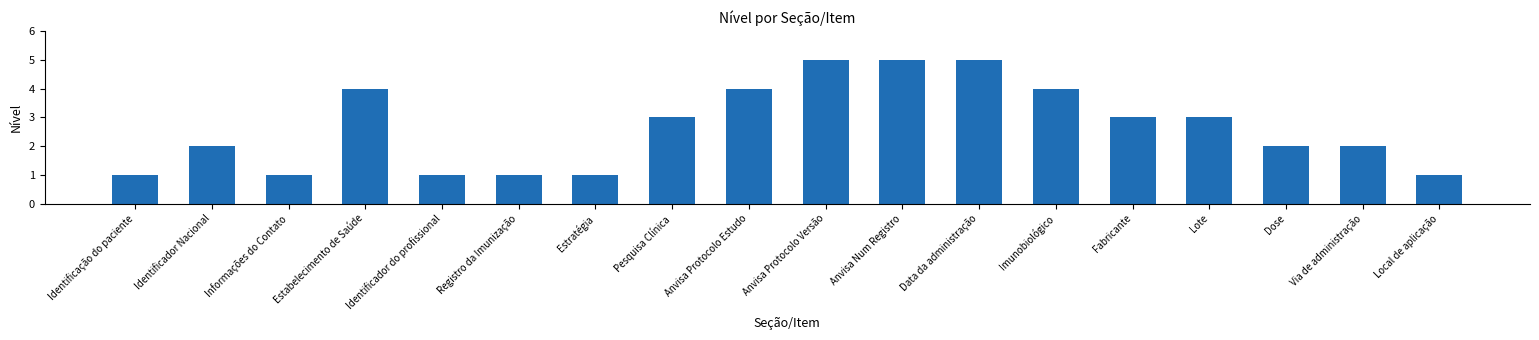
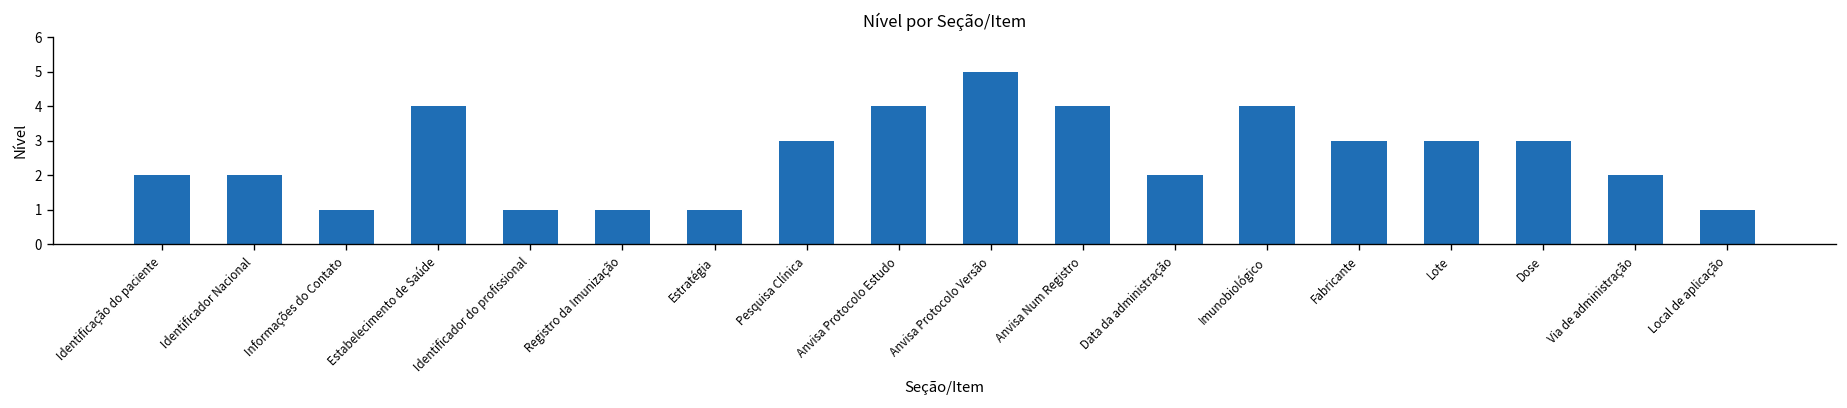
  {
-   "Identificação do paciente": 1,
+   "Identificação do paciente": 2,
    "Identificador Nacional": 2,
    "Informações do Contato": 1,
    "Estabelecimento de Saúde": 4,
    "Identificador do profissional": 1,
    "Registro da Imunização": 1,
    "Estratégia": 1,
    "Pesquisa Clínica": 3,
    "Anvisa Protocolo Estudo": 4,
    "Anvisa Protocolo Versão": 5,
-   "Anvisa Num Registro": 5,
-   "Data da administração": 5,
+   "Anvisa Num Registro": 4,
+   "Data da administração": 2,
    "Imunobiológico": 4,
    "Fabricante": 3,
    "Lote": 3,
-   "Dose": 2,
+   "Dose": 3,
    "Via de administração": 2,
    "Local de aplicação": 1
  }
